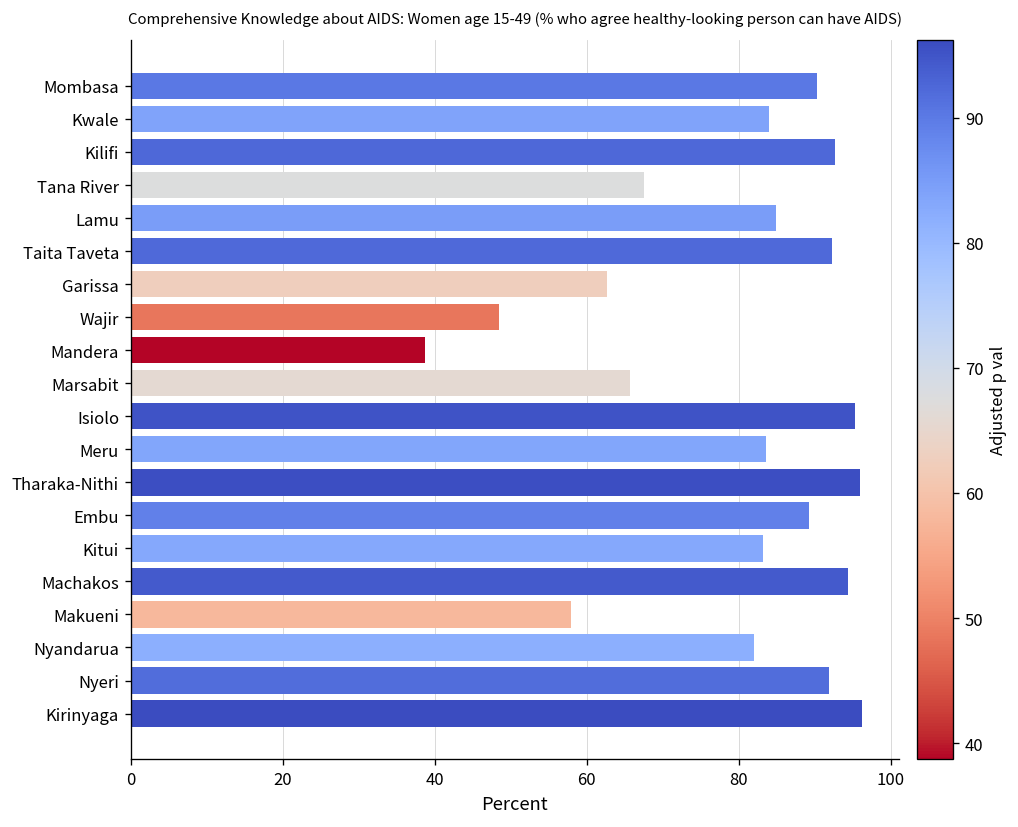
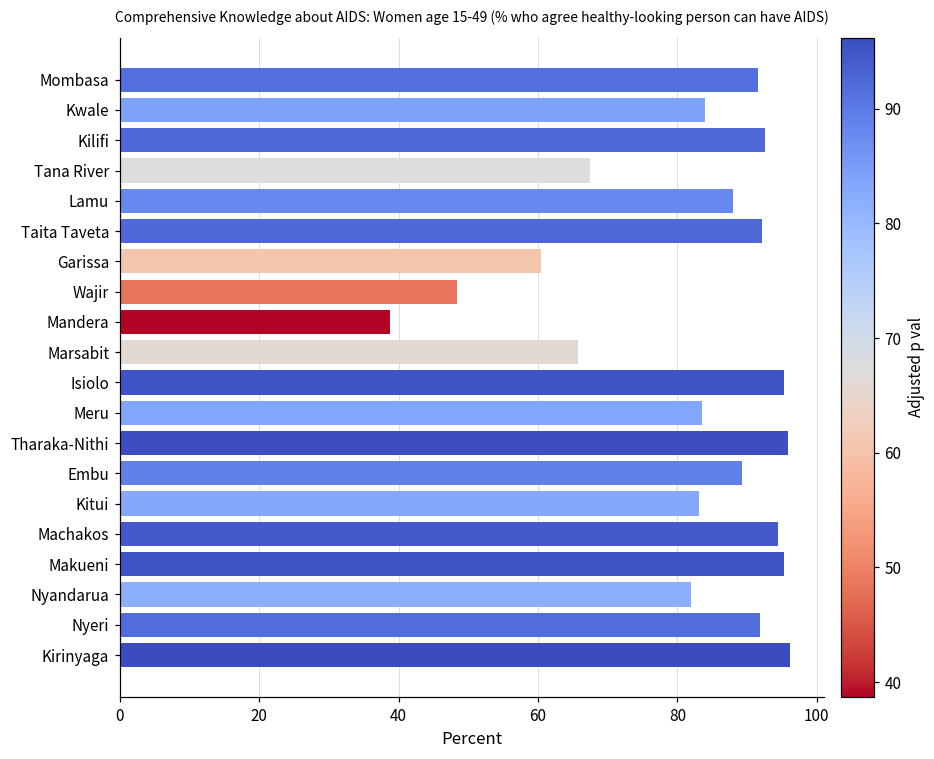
  {
-   "Mombasa": 90,
+   "Mombasa": 92,
    "Kwale": 84,
    "Kilifi": 93,
    "Tana River": 68,
-   "Lamu": 85,
+   "Lamu": 88,
    "Taita Taveta": 92,
-   "Garissa": 63,
+   "Garissa": 61,
    "Wajir": 48,
    "Mandera": 39,
    "Marsabit": 66,
    "Isiolo": 95,
    "Meru": 84,
    "Tharaka-Nithi": 96,
    "Embu": 89,
    "Kitui": 83,
    "Machakos": 94,
-   "Makueni": 58,
+   "Makueni": 95,
    "Nyandarua": 82,
    "Nyeri": 92,
    "Kirinyaga": 96
  }
